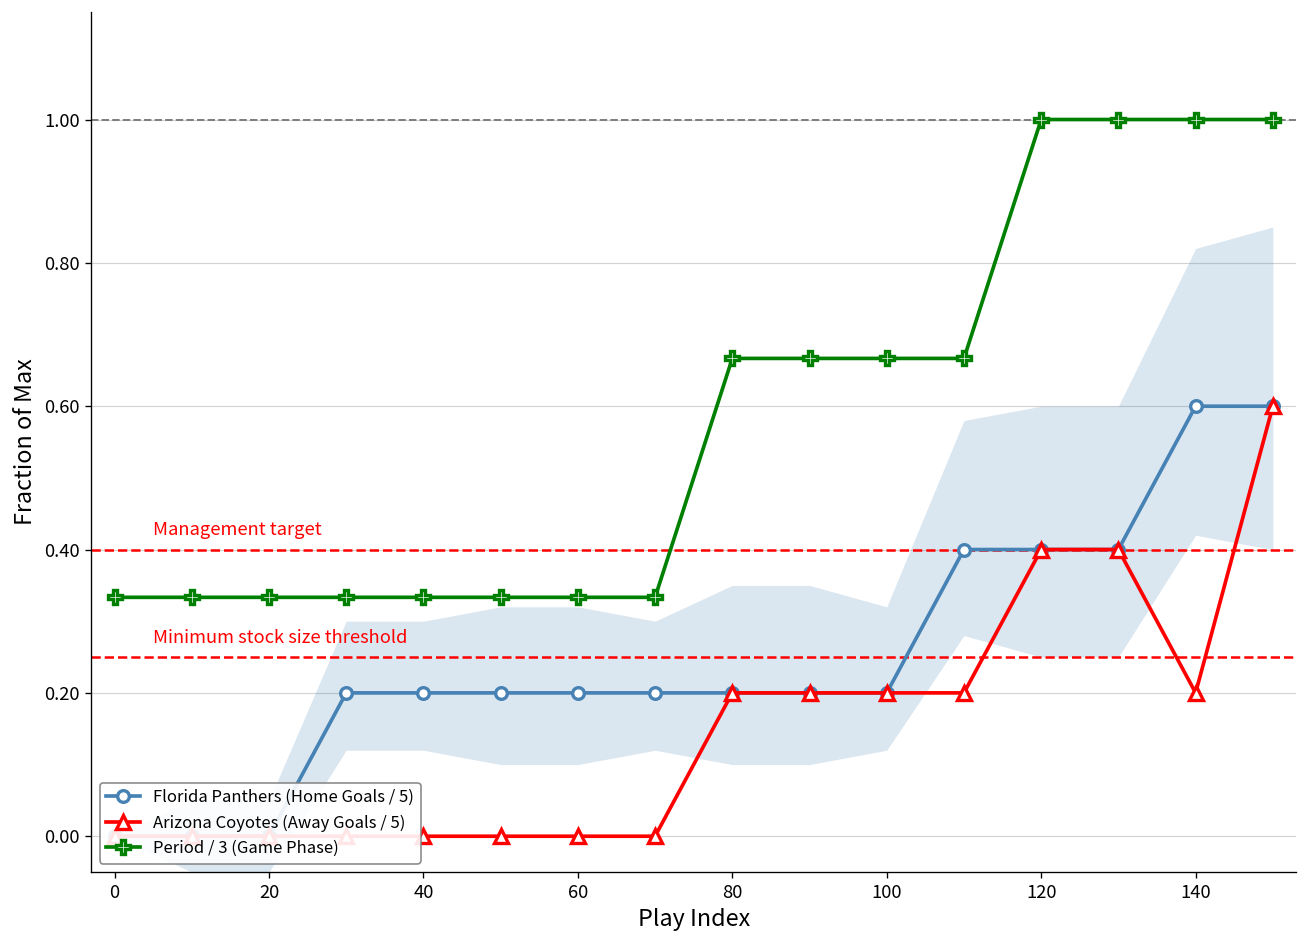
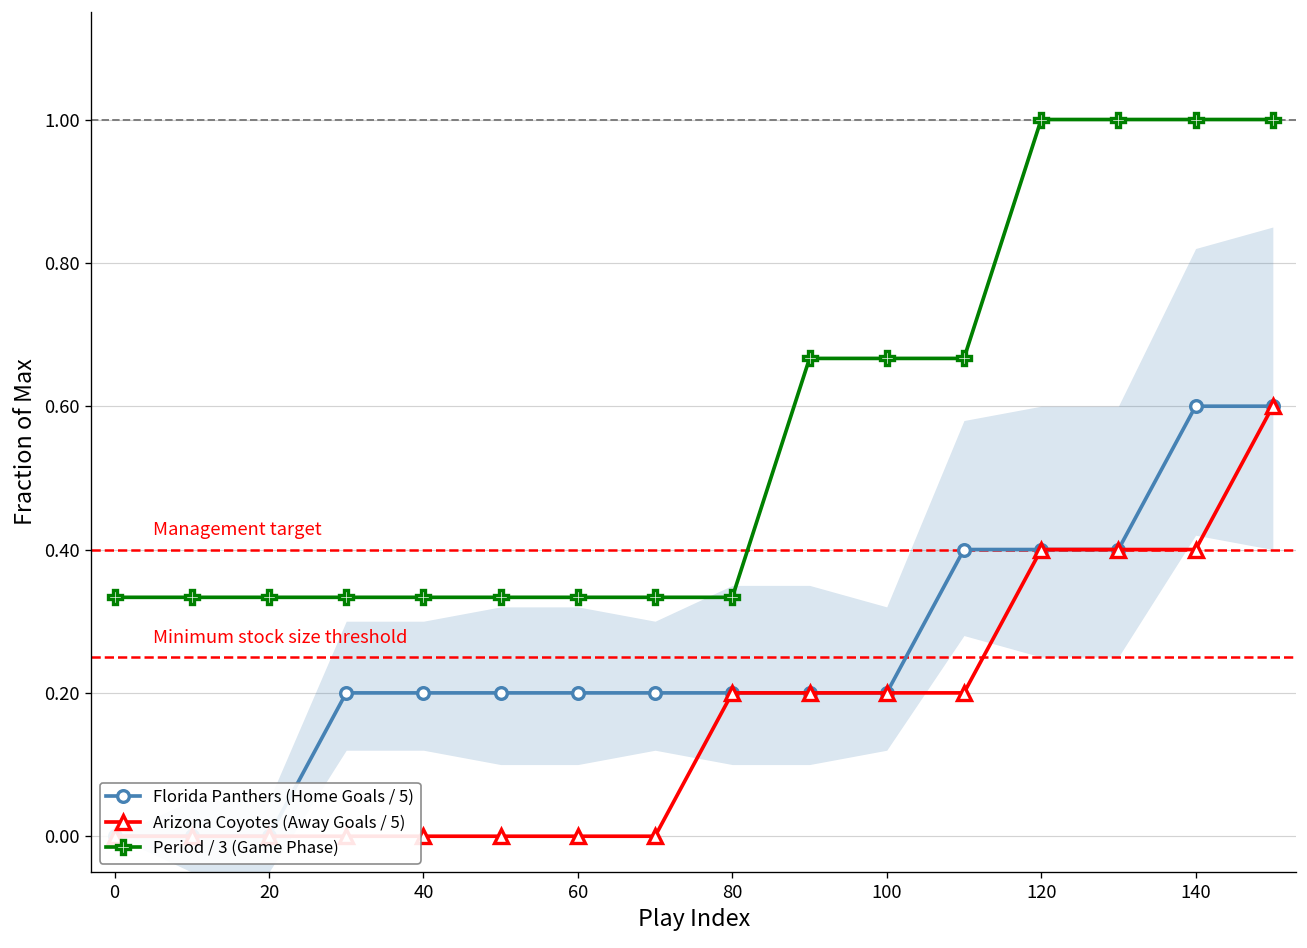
  {
    "Arizona Coyotes (Away Goals / 5)": {
      "40": 0.00,
      "60": 0.00,
-     "140": 0.20
+     "140": 0.40
    },
    "Period / 3 (Game Phase)": {
      "0": 0.33,
      "20": 0.33,
      "40": 0.33,
      "60": 0.33,
-     "80": 0.67,
+     "80": 0.33,
      "100": 0.67,
      "120": 1.00,
      "140": 1.00
    }
  }
